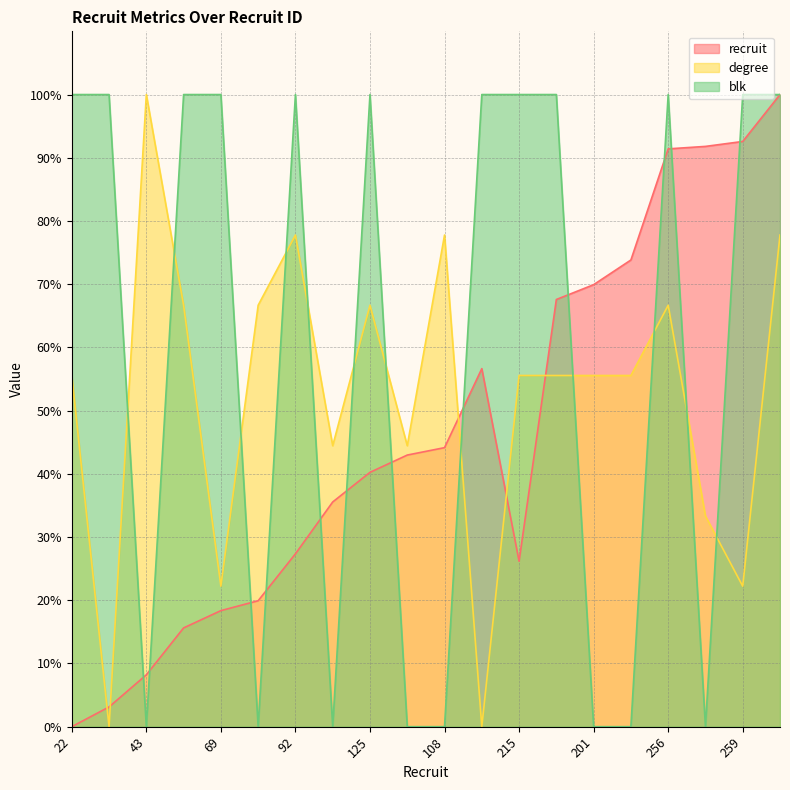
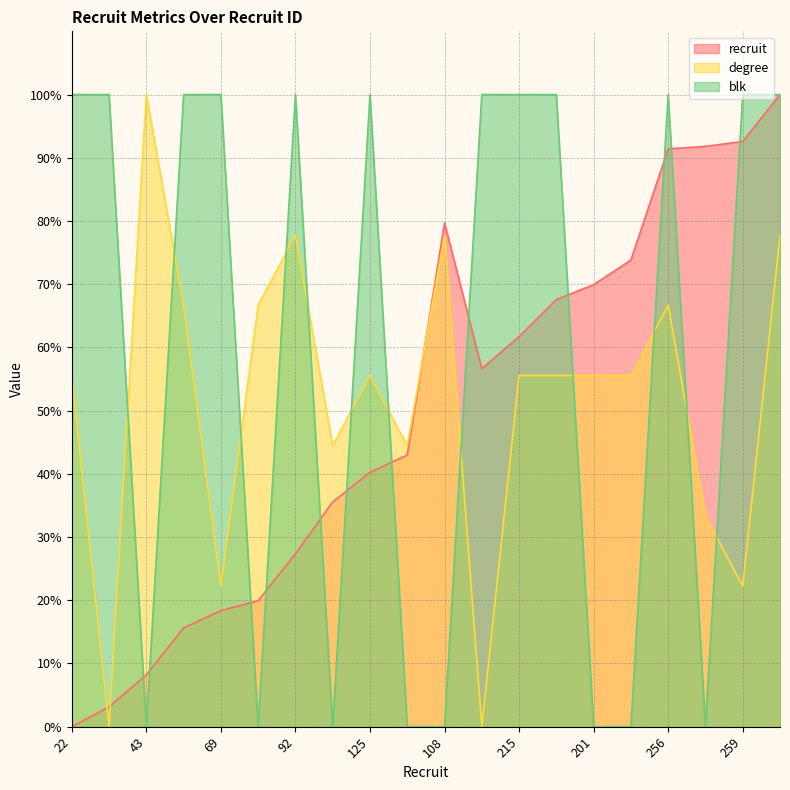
  {
    "recruit": {
      "22": "0%",
      "43": "8%",
      "69": "18%",
      "92": "27%",
      "125": "40%",
-     "108": "44%",
-     "215": "26%",
+     "108": "80%",
+     "215": "62%",
      "201": "70%",
      "256": "91%",
      "259": "93%"
    },
    "degree": {
      "22": "56%",
      "43": "100%",
      "69": "22%",
      "92": "78%",
-     "125": "67%",
+     "125": "56%",
      "108": "78%",
      "215": "56%",
      "201": "56%",
      "256": "67%",
      "259": "22%"
    },
    "blk": {
      "22": "100%",
      "43": "0%",
      "69": "100%",
      "92": "100%",
      "125": "100%",
      "108": "0%",
      "215": "100%",
      "201": "0%",
      "256": "100%"
    }
  }
